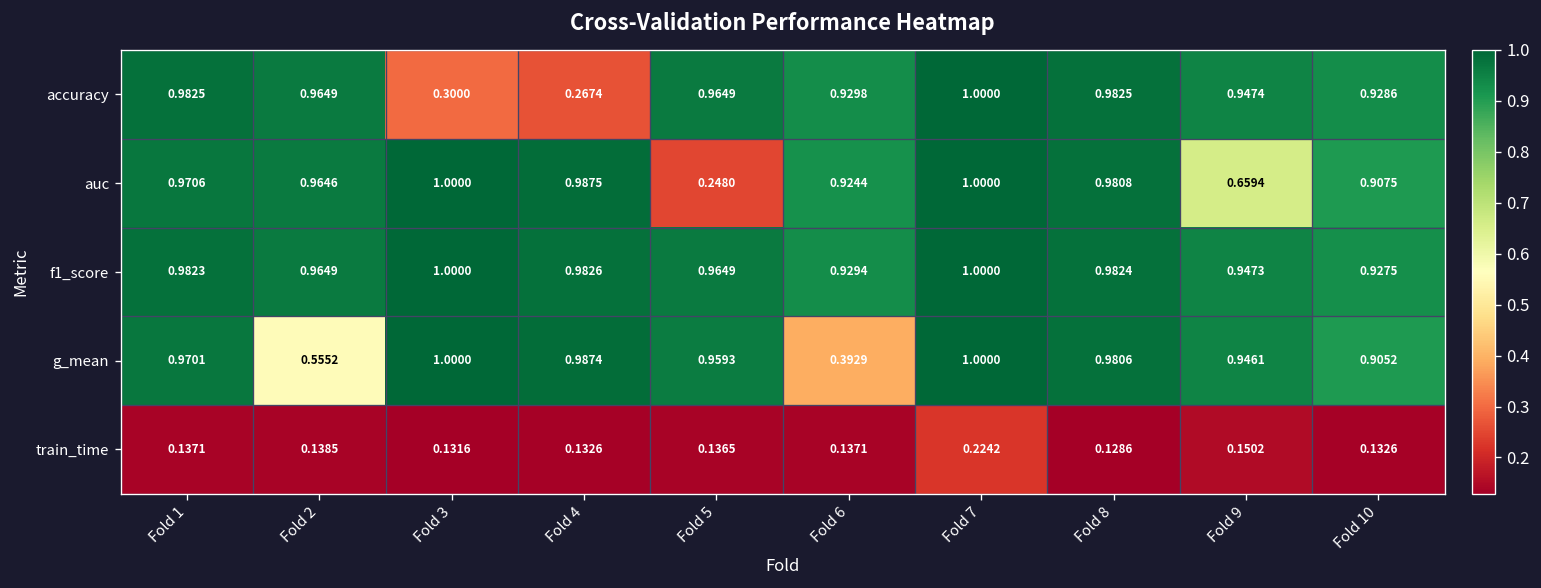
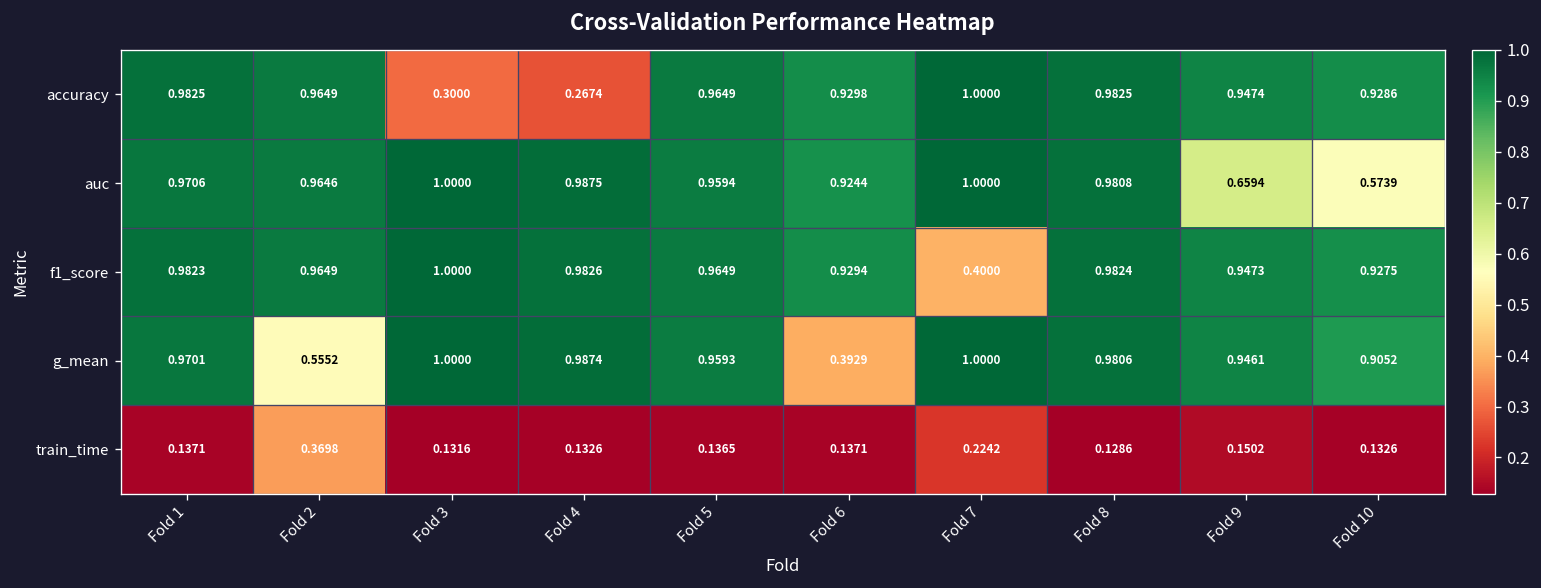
  {
    "accuracy": {
      "Fold 1": 0.9825,
      "Fold 2": 0.9649,
      "Fold 3": 0.3000,
      "Fold 4": 0.2674,
      "Fold 5": 0.9649,
      "Fold 6": 0.9298,
      "Fold 7": 1.0000,
      "Fold 8": 0.9825,
      "Fold 9": 0.9474,
      "Fold 10": 0.9286
    },
    "auc": {
      "Fold 1": 0.9706,
      "Fold 2": 0.9646,
      "Fold 3": 1.0000,
      "Fold 4": 0.9875,
-     "Fold 5": 0.2480,
+     "Fold 5": 0.9594,
      "Fold 6": 0.9244,
      "Fold 7": 1.0000,
      "Fold 8": 0.9808,
      "Fold 9": 0.6594,
-     "Fold 10": 0.9075
+     "Fold 10": 0.5739
    },
    "f1_score": {
      "Fold 1": 0.9823,
      "Fold 2": 0.9649,
      "Fold 3": 1.0000,
      "Fold 4": 0.9826,
      "Fold 5": 0.9649,
      "Fold 6": 0.9294,
-     "Fold 7": 1.0000,
+     "Fold 7": 0.4000,
      "Fold 8": 0.9824,
      "Fold 9": 0.9473,
      "Fold 10": 0.9275
    },
    "g_mean": {
      "Fold 1": 0.9701,
      "Fold 2": 0.5552,
      "Fold 3": 1.0000,
      "Fold 4": 0.9874,
      "Fold 5": 0.9593,
      "Fold 6": 0.3929,
      "Fold 7": 1.0000,
      "Fold 8": 0.9806,
      "Fold 9": 0.9461,
      "Fold 10": 0.9052
    },
    "train_time": {
      "Fold 1": 0.1371,
-     "Fold 2": 0.1385,
+     "Fold 2": 0.3698,
      "Fold 3": 0.1316,
      "Fold 4": 0.1326,
      "Fold 5": 0.1365,
      "Fold 6": 0.1371,
      "Fold 7": 0.2242,
      "Fold 8": 0.1286,
      "Fold 9": 0.1502,
      "Fold 10": 0.1326
    }
  }
